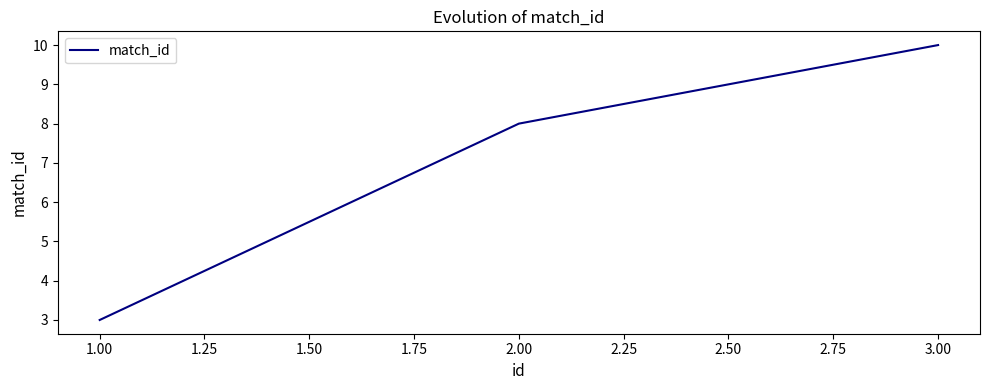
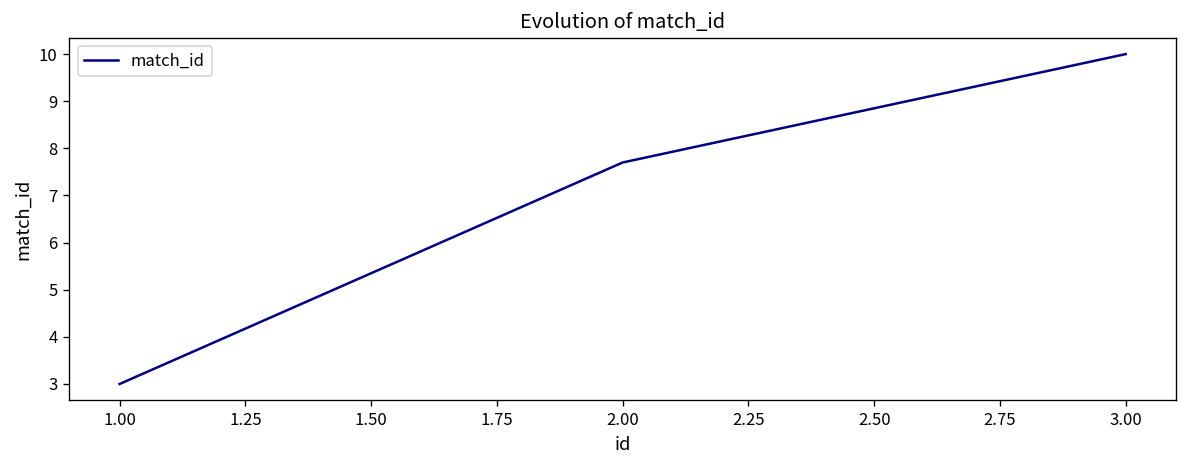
  {
    "1.00": 3.0,
-   "2.00": 8.0,
+   "2.00": 7.7,
    "3.00": 10.0
  }
